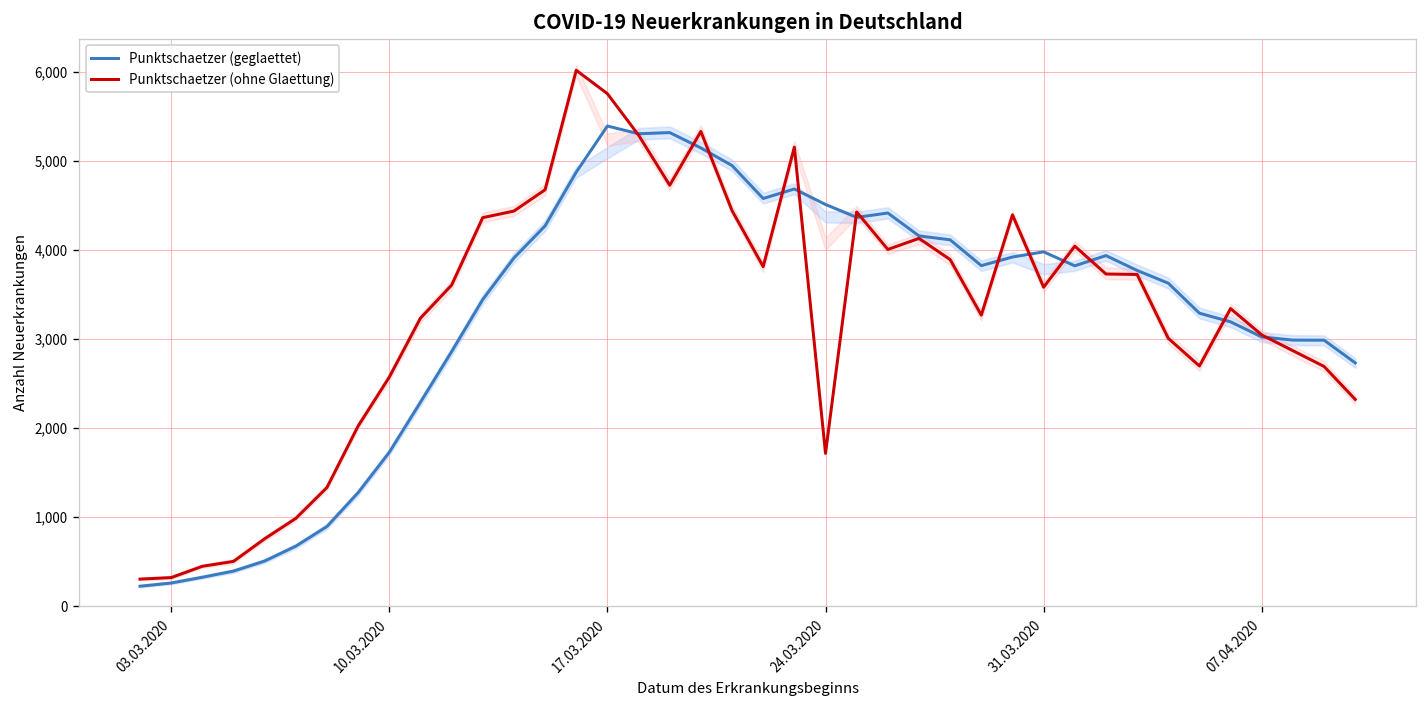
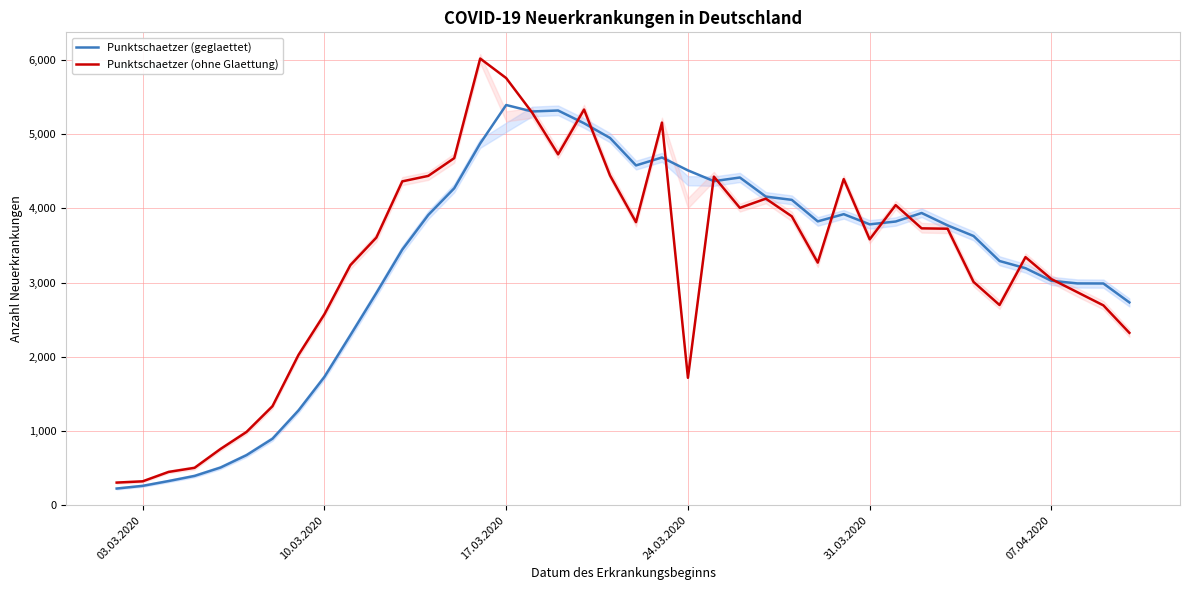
  {
    "Punktschaetzer (geglaettet)": {
      "10.03.2020": "1,700",
      "17.03.2020": "5,400",
      "24.03.2020": "4,500",
-     "31.03.2020": "4,000"
+     "31.03.2020": "3,800"
    },
    "Punktschaetzer (ohne Glaettung)": {
      "10.03.2020": "2,600",
      "17.03.2020": "5,800",
      "24.03.2020": "1,700",
      "31.03.2020": "3,600"
    }
  }
